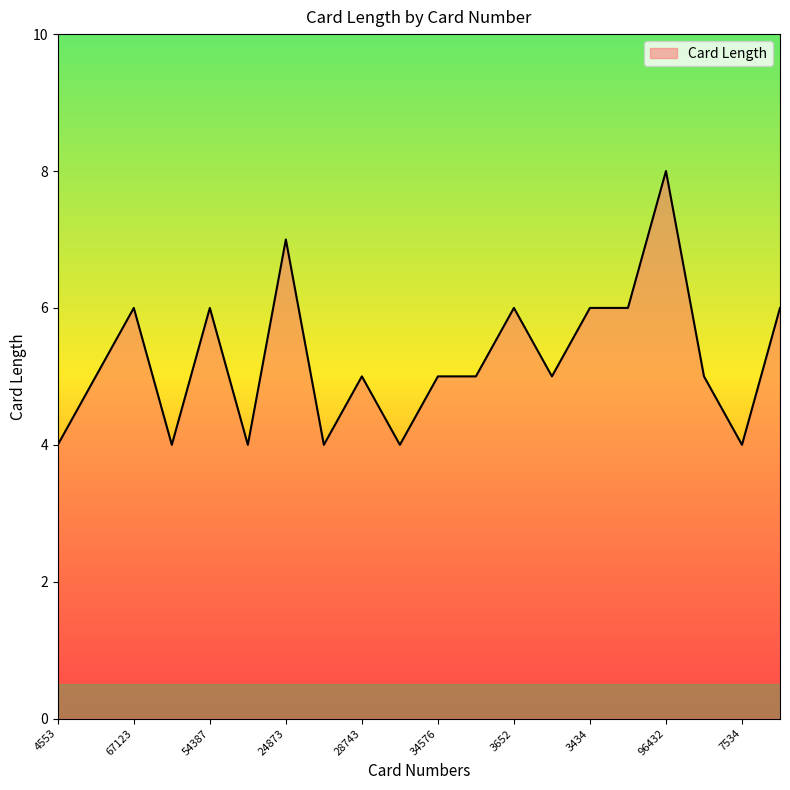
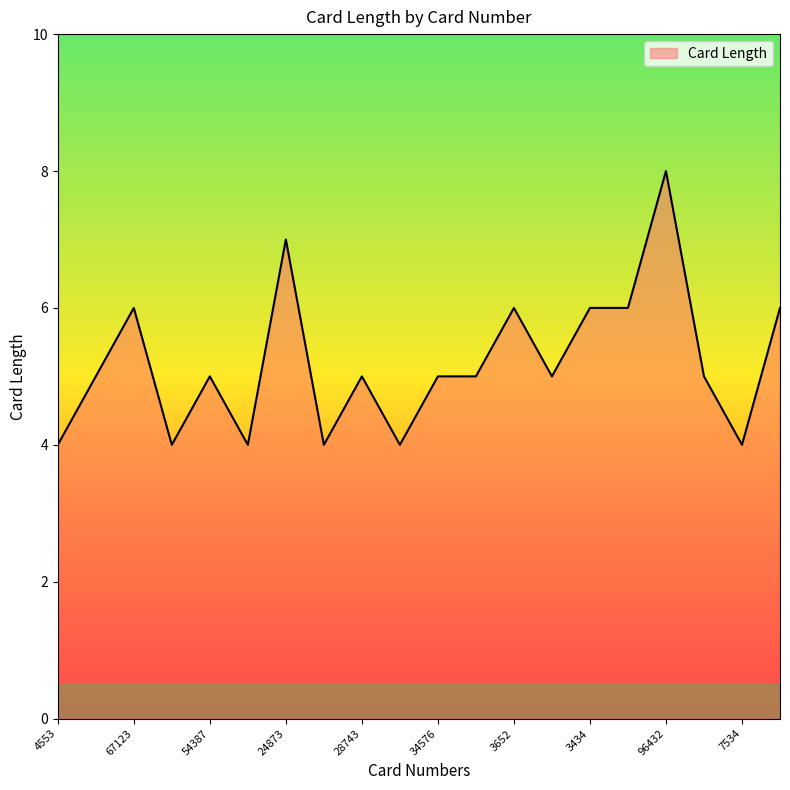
  {
    "4553": 4,
    "67123": 6,
-   "54387": 6,
+   "54387": 5,
    "24873": 7,
    "28743": 5,
    "34576": 5,
    "3652": 6,
    "3434": 6,
    "96432": 8,
    "7534": 4
  }
